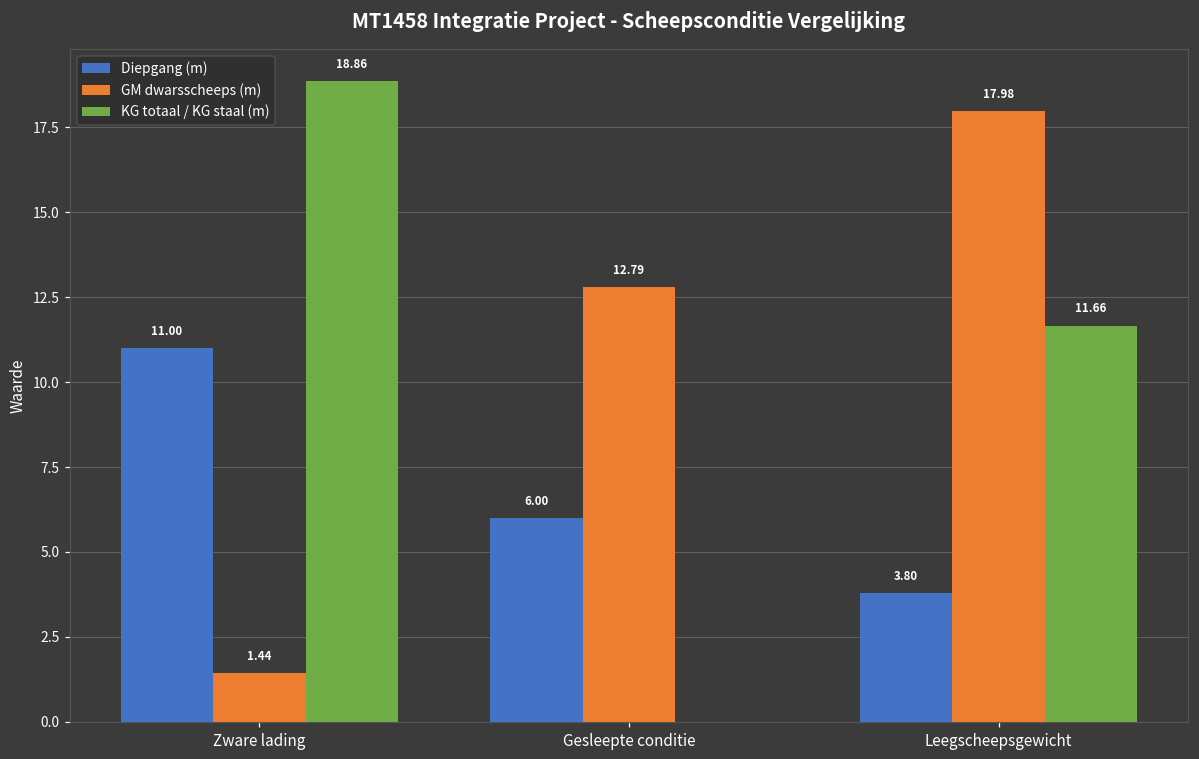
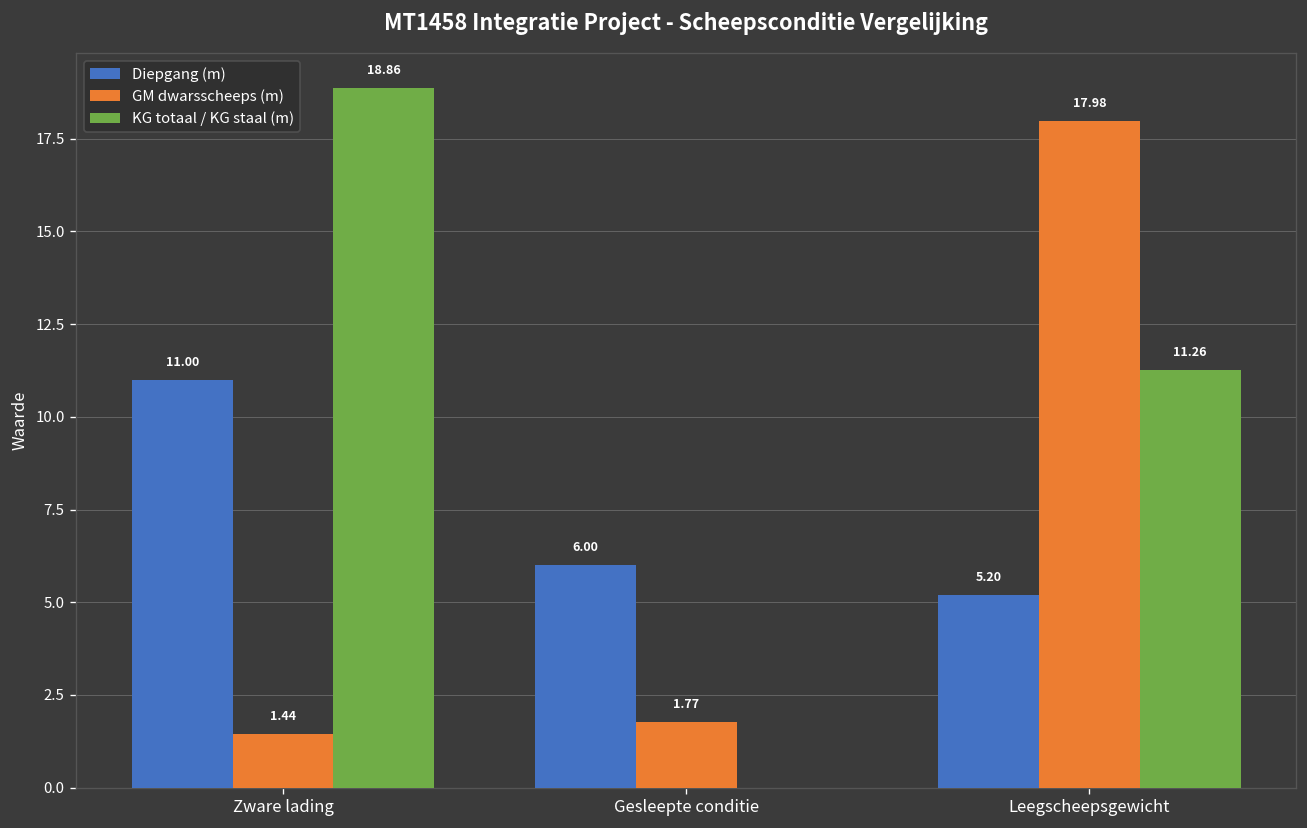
  {
    "Diepgang (m)": {
      "Zware lading": 11.00,
      "Gesleepte conditie": 6.00,
-     "Leegscheepsgewicht": 3.80
+     "Leegscheepsgewicht": 5.20
    },
    "GM dwarsscheeps (m)": {
      "Zware lading": 1.44,
-     "Gesleepte conditie": 12.79,
+     "Gesleepte conditie": 1.77,
      "Leegscheepsgewicht": 17.98
    },
    "KG totaal / KG staal (m)": {
      "Zware lading": 18.86,
-     "Leegscheepsgewicht": 11.66
+     "Leegscheepsgewicht": 11.26
    }
  }
